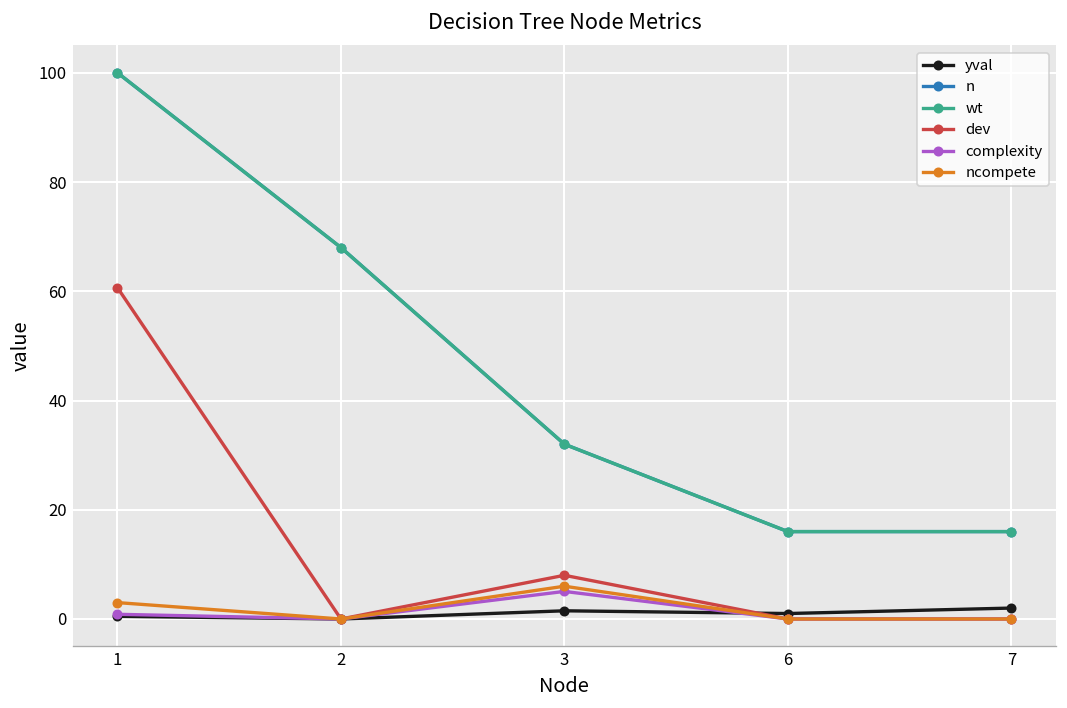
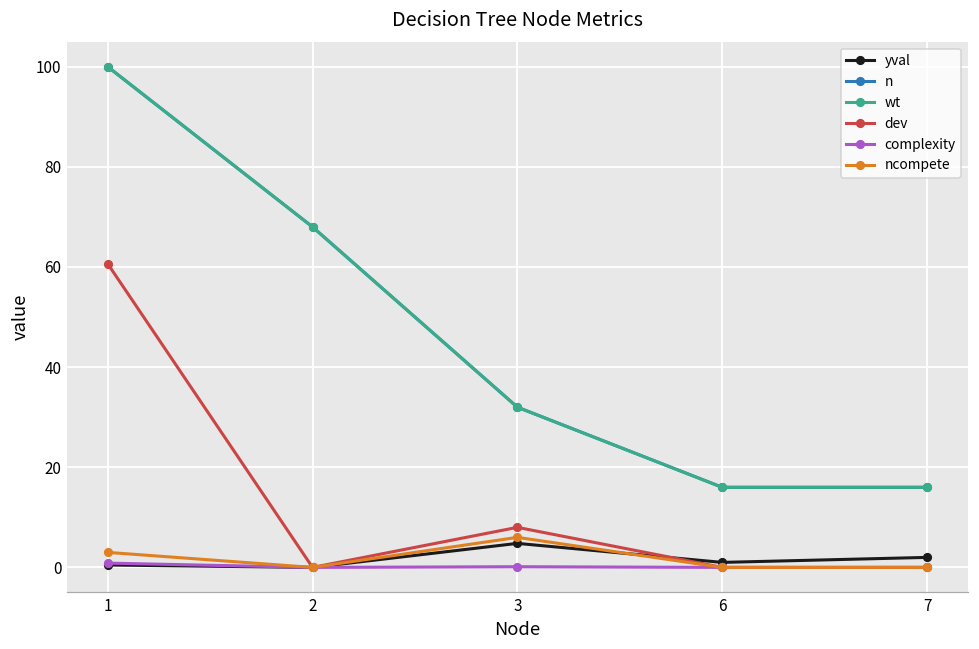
  {
    "yval": {
-     "3": 2,
+     "3": 5,
      "6": 1,
      "7": 2
    },
    "wt": {
      "1": 100,
      "2": 68,
      "3": 32,
      "6": 16,
      "7": 16
    },
    "dev": {
      "1": 61,
      "3": 8
    },
    "complexity": {
-     "3": 5
+     "3": 0
    },
    "ncompete": {
      "1": 3,
      "3": 6
    }
  }
